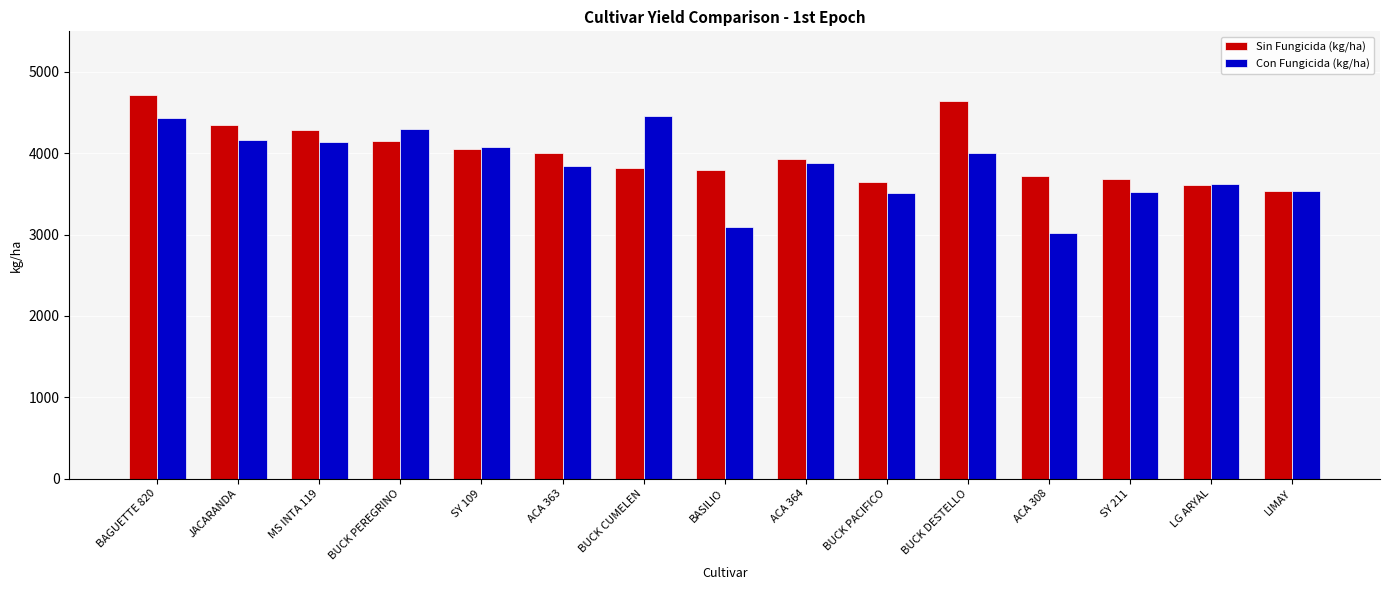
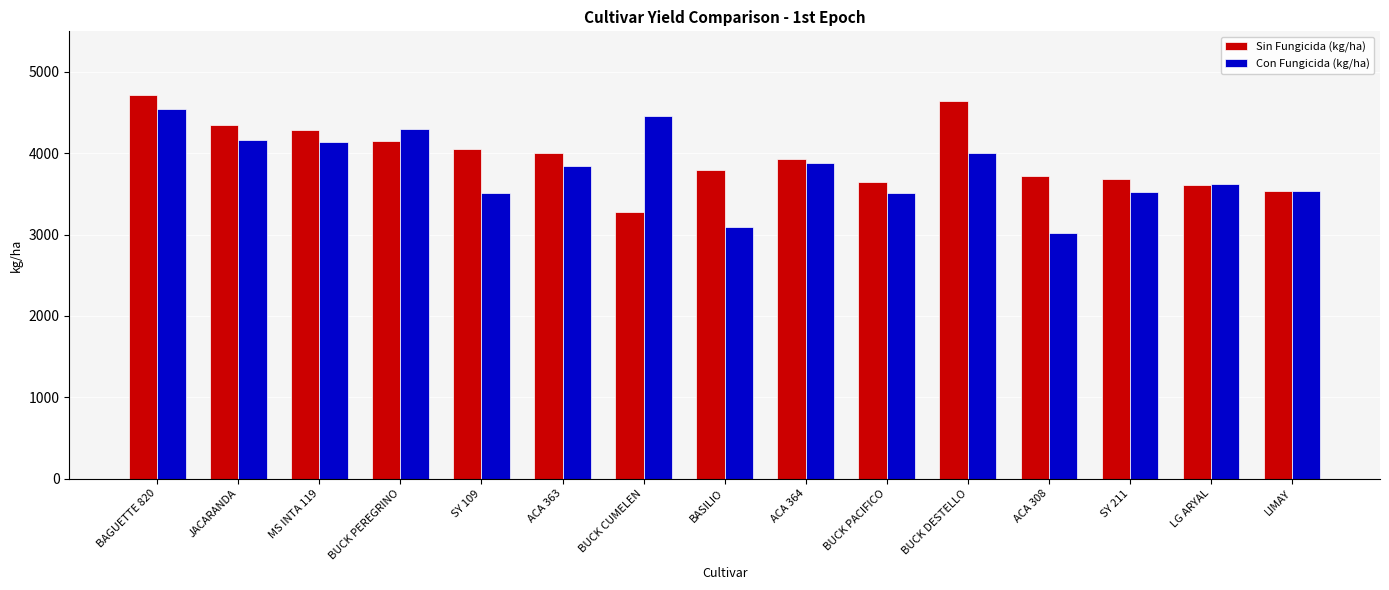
  {
    "Sin Fungicida (kg/ha)": {
      "BAGUETTE 820": 4700,
      "JACARANDA": 4300,
      "MS INTA 119": 4300,
      "BUCK PEREGRINO": 4100,
      "SY 109": 4000,
      "ACA 363": 4000,
-     "BUCK CUMELEN": 3800,
+     "BUCK CUMELEN": 3300,
      "BASILIO": 3800,
      "ACA 364": 3900,
      "BUCK PACIFICO": 3700,
      "BUCK DESTELLO": 4600,
      "ACA 308": 3700,
      "SY 211": 3700,
      "LG ARYAL": 3600,
      "LIMAY": 3500
    },
    "Con Fungicida (kg/ha)": {
-     "BAGUETTE 820": 4400,
+     "BAGUETTE 820": 4500,
      "JACARANDA": 4200,
      "MS INTA 119": 4100,
      "BUCK PEREGRINO": 4300,
-     "SY 109": 4100,
+     "SY 109": 3500,
      "ACA 363": 3800,
      "BUCK CUMELEN": 4500,
      "BASILIO": 3100,
      "ACA 364": 3900,
      "BUCK PACIFICO": 3500,
      "BUCK DESTELLO": 4000,
      "ACA 308": 3000,
      "SY 211": 3500,
      "LG ARYAL": 3600,
      "LIMAY": 3500
    }
  }
